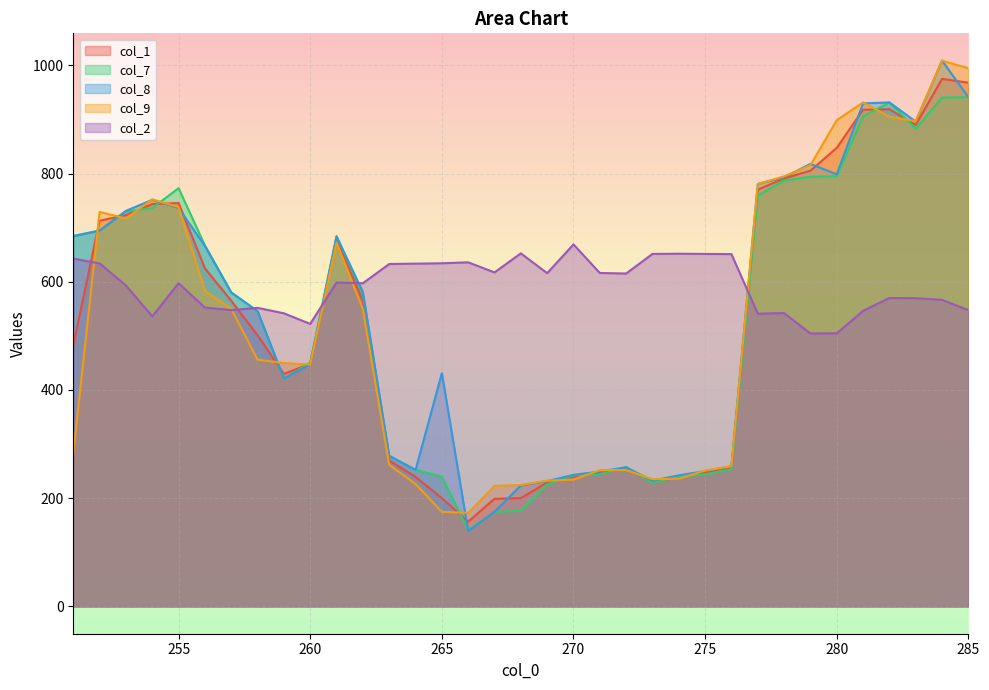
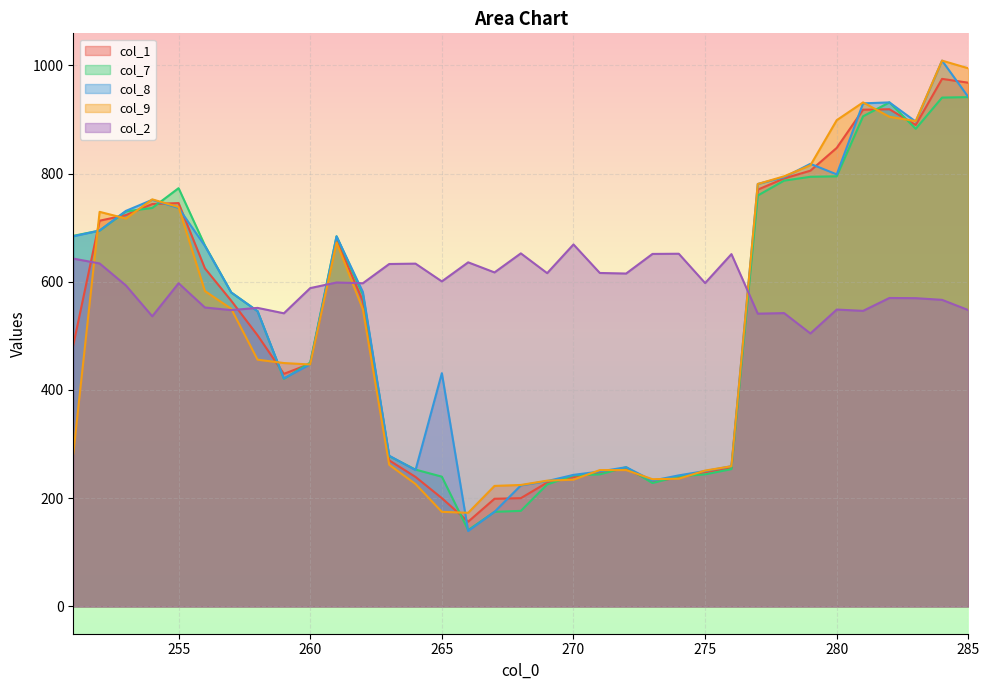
  {
    "col_7": {
      "255": 770,
      "265": 240
    },
    "col_8": {
      "265": 430
    },
    "col_2": {
      "255": 600,
-     "260": 520,
-     "265": 630,
+     "260": 590,
+     "265": 600,
      "270": 670,
-     "275": 650,
-     "280": 500,
+     "275": 600,
+     "280": 550,
      "285": 550
    }
  }
